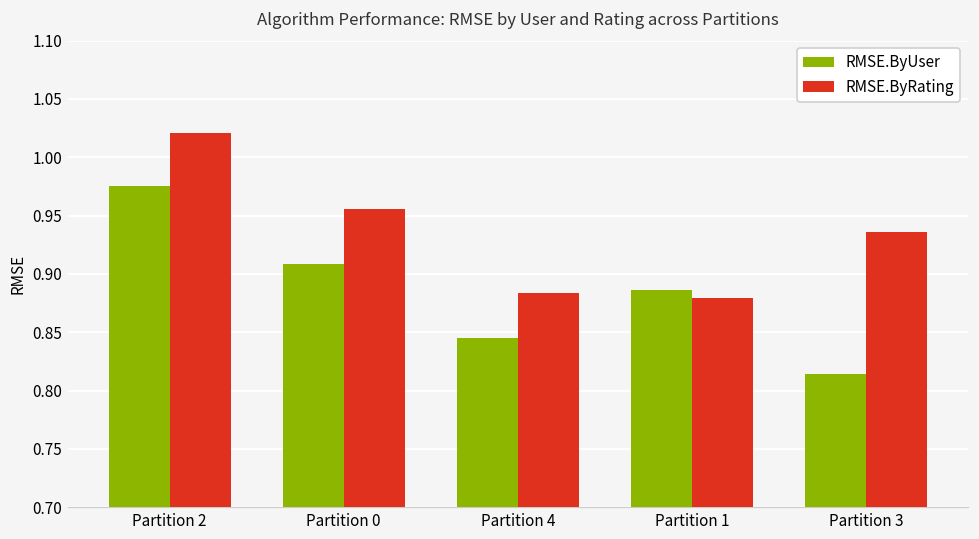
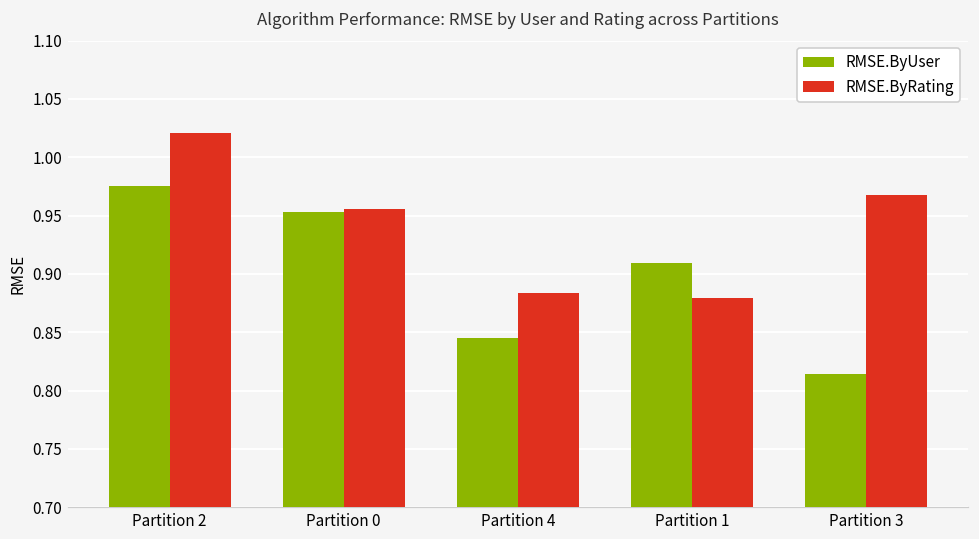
  {
    "RMSE.ByUser": {
      "Partition 2": 0.975,
-     "Partition 0": 0.909,
+     "Partition 0": 0.953,
      "Partition 4": 0.845,
-     "Partition 1": 0.886,
+     "Partition 1": 0.909,
      "Partition 3": 0.814
    },
    "RMSE.ByRating": {
      "Partition 2": 1.021,
      "Partition 0": 0.956,
      "Partition 4": 0.884,
      "Partition 1": 0.880,
-     "Partition 3": 0.936
+     "Partition 3": 0.968
    }
  }
